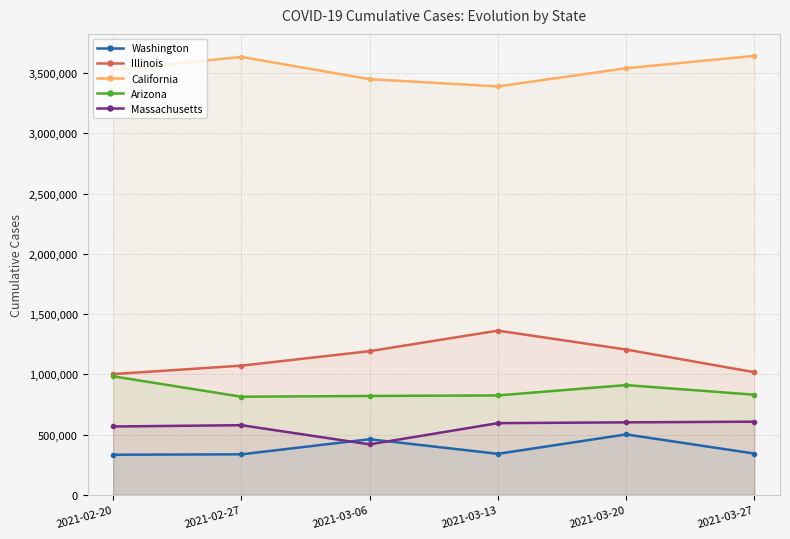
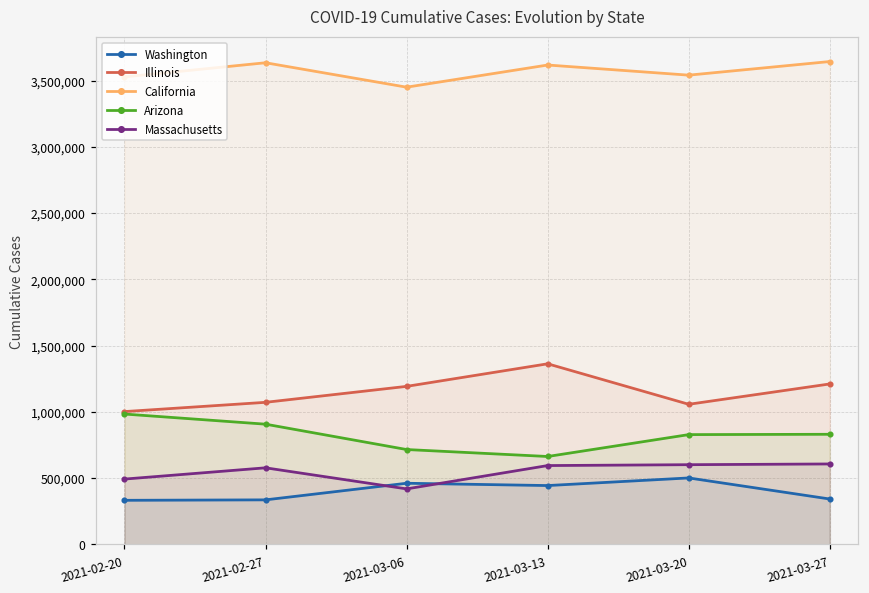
  {
    "Washington": {
      "2021-02-20": "330,000",
      "2021-02-27": "340,000",
      "2021-03-06": "460,000",
-     "2021-03-13": "340,000",
+     "2021-03-13": "440,000",
      "2021-03-20": "500,000",
      "2021-03-27": "340,000"
    },
    "Illinois": {
      "2021-02-27": "1,070,000",
      "2021-03-06": "1,190,000",
      "2021-03-13": "1,360,000",
-     "2021-03-20": "1,210,000",
-     "2021-03-27": "1,020,000"
+     "2021-03-20": "1,060,000",
+     "2021-03-27": "1,210,000"
    },
    "California": {
      "2021-02-27": "3,630,000",
      "2021-03-06": "3,450,000",
-     "2021-03-13": "3,390,000",
+     "2021-03-13": "3,620,000",
      "2021-03-20": "3,540,000",
      "2021-03-27": "3,640,000"
    },
    "Arizona": {
-     "2021-02-27": "810,000",
-     "2021-03-06": "820,000",
-     "2021-03-13": "830,000",
-     "2021-03-20": "910,000",
+     "2021-02-27": "910,000",
+     "2021-03-06": "720,000",
+     "2021-03-13": "660,000",
+     "2021-03-20": "830,000",
      "2021-03-27": "830,000"
    },
    "Massachusetts": {
-     "2021-02-20": "570,000",
+     "2021-02-20": "490,000",
      "2021-02-27": "580,000",
      "2021-03-06": "420,000",
      "2021-03-13": "590,000",
      "2021-03-20": "600,000",
      "2021-03-27": "610,000"
    }
  }
